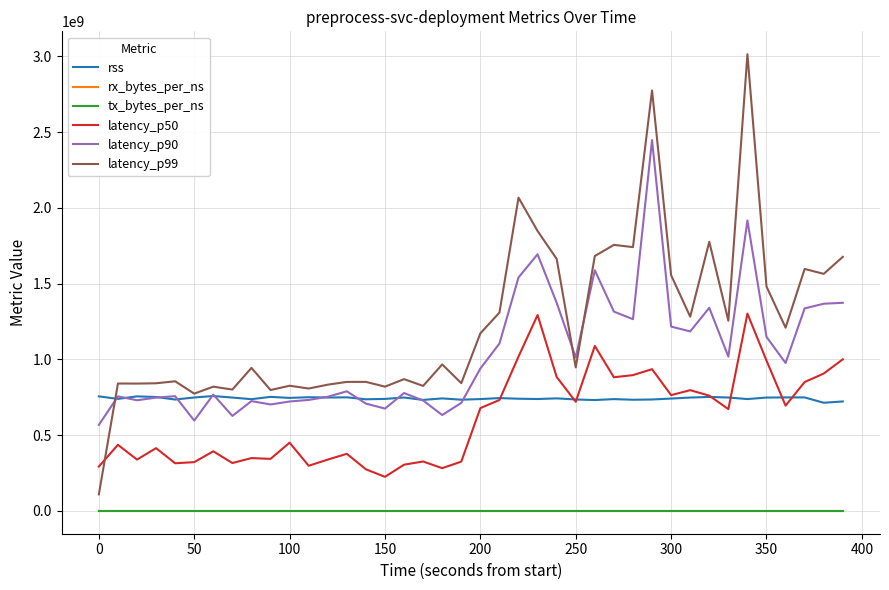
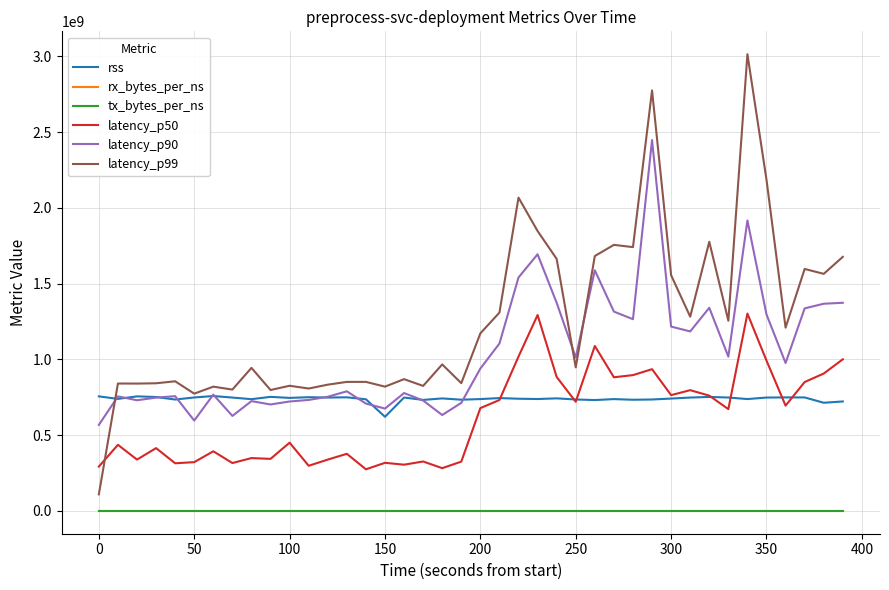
  {
    "rss": {
      "0": 760000000,
      "50": 750000000,
      "100": 750000000,
-     "150": 740000000,
+     "150": 620000000,
      "200": 740000000,
      "300": 740000000,
      "350": 750000000
    },
    "tx_bytes_per_ns": {
      "0": 0,
      "50": 0,
      "100": 0,
      "150": 0,
      "200": 0,
      "250": 0,
      "300": 0,
      "350": 0
    },
    "latency_p50": {
      "0": 290000000,
      "50": 320000000,
      "100": 450000000,
-     "150": 220000000,
+     "150": 320000000,
      "200": 680000000,
      "300": 760000000,
      "350": 990000000
    },
    "latency_p90": {
      "0": 570000000,
      "50": 600000000,
      "100": 720000000,
      "150": 680000000,
      "200": 940000000,
      "250": 1010000000,
      "300": 1220000000,
-     "350": 1150000000
+     "350": 1300000000
    },
    "latency_p99": {
      "0": 110000000,
      "50": 770000000,
      "100": 830000000,
      "150": 820000000,
      "200": 1170000000,
      "250": 950000000,
      "300": 1560000000,
-     "350": 1480000000
+     "350": 2190000000
    }
  }
